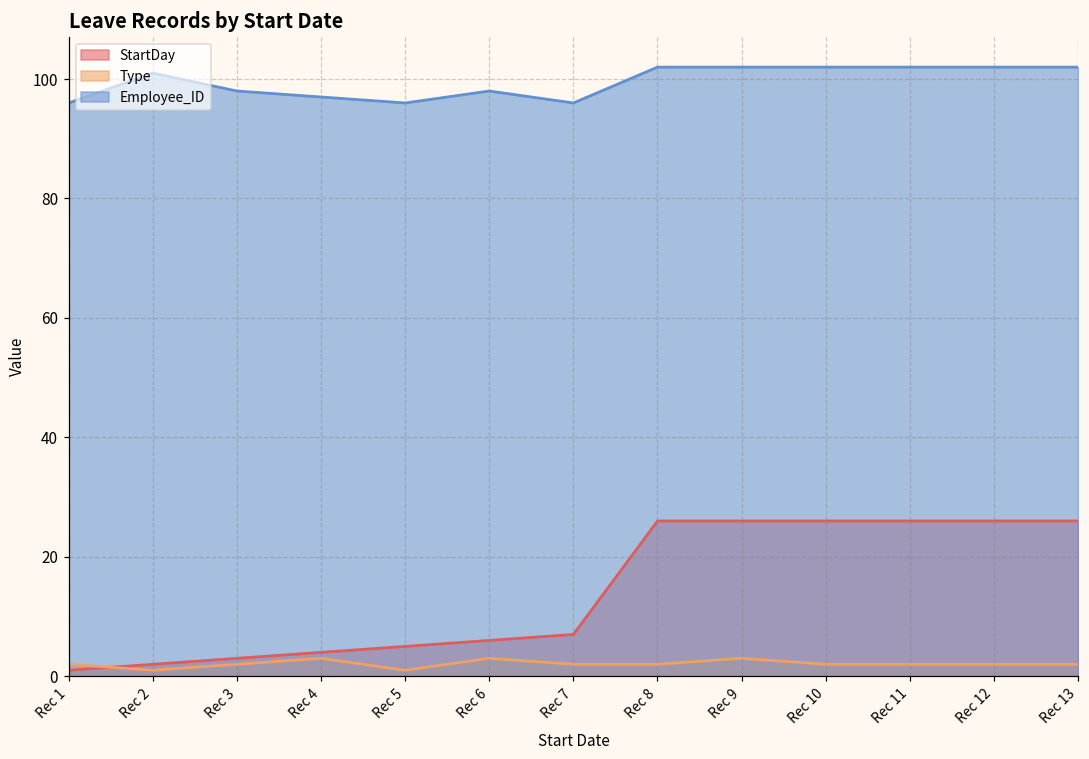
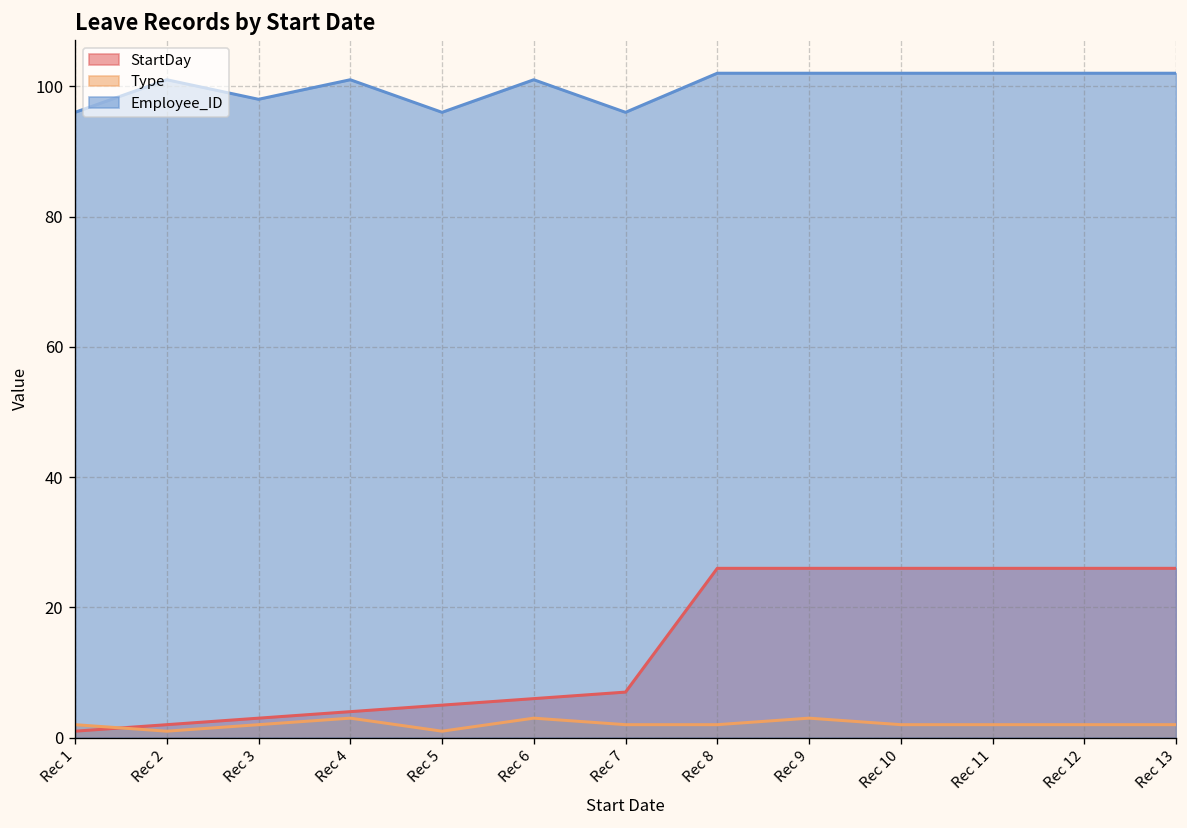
  {
    "Employee_ID": {
      "Rec 1": 96,
      "Rec 3": 98,
-     "Rec 4": 97,
+     "Rec 4": 101,
      "Rec 5": 96,
-     "Rec 6": 98,
+     "Rec 6": 101,
      "Rec 7": 96,
      "Rec 8": 102,
      "Rec 9": 102,
      "Rec 10": 102,
      "Rec 11": 102,
      "Rec 12": 102,
      "Rec 13": 102
    }
  }
